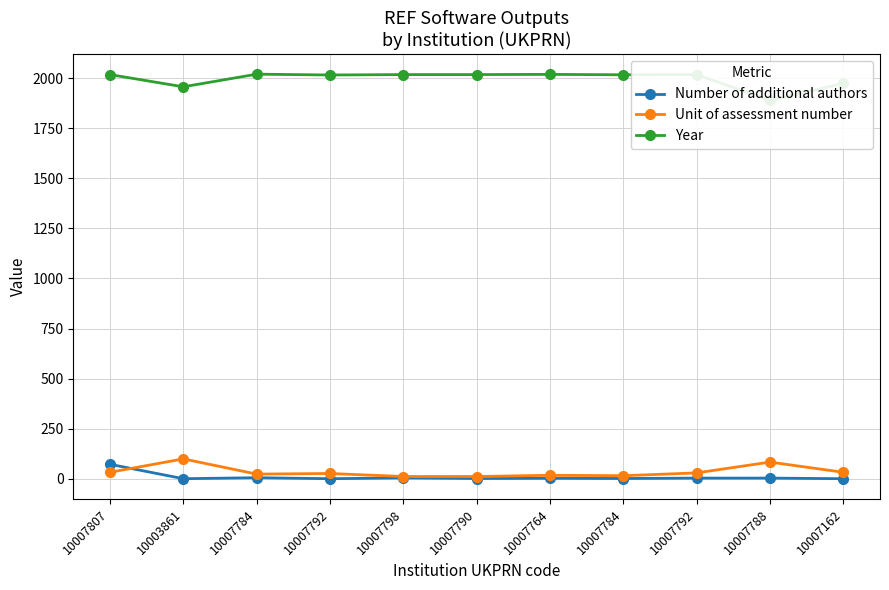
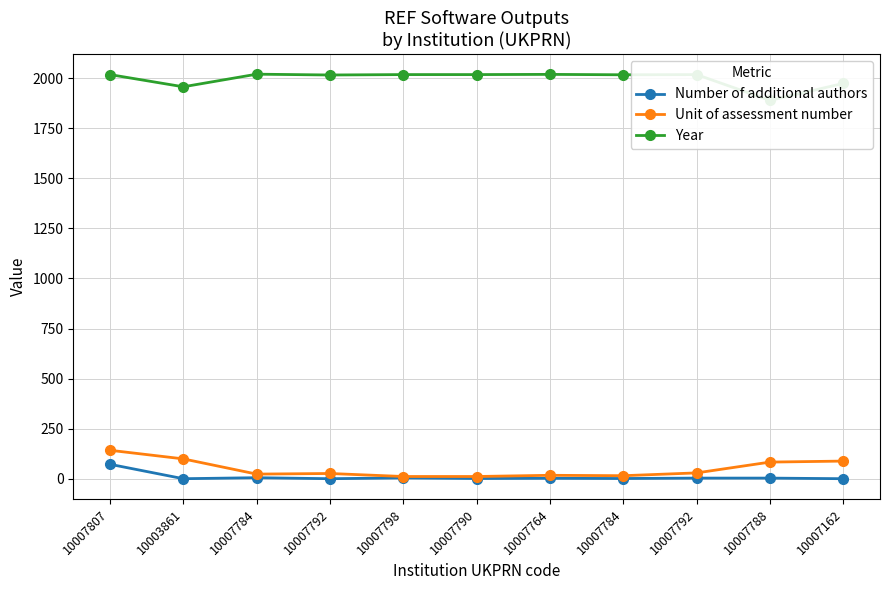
  {
    "Number of additional authors": {
      "10007807": 70,
      "10003861": 0,
      "10007764": 0,
      "10007788": 0,
      "10007162": 0
    },
    "Unit of assessment number": {
-     "10007807": 30,
+     "10007807": 140,
      "10003861": 100,
      "10007764": 20,
      "10007788": 80,
-     "10007162": 30
+     "10007162": 90
    },
    "Year": {
      "10007807": 2020,
      "10003861": 1960,
      "10007798": 2020,
      "10007790": 2020,
      "10007764": 2020
    }
  }
